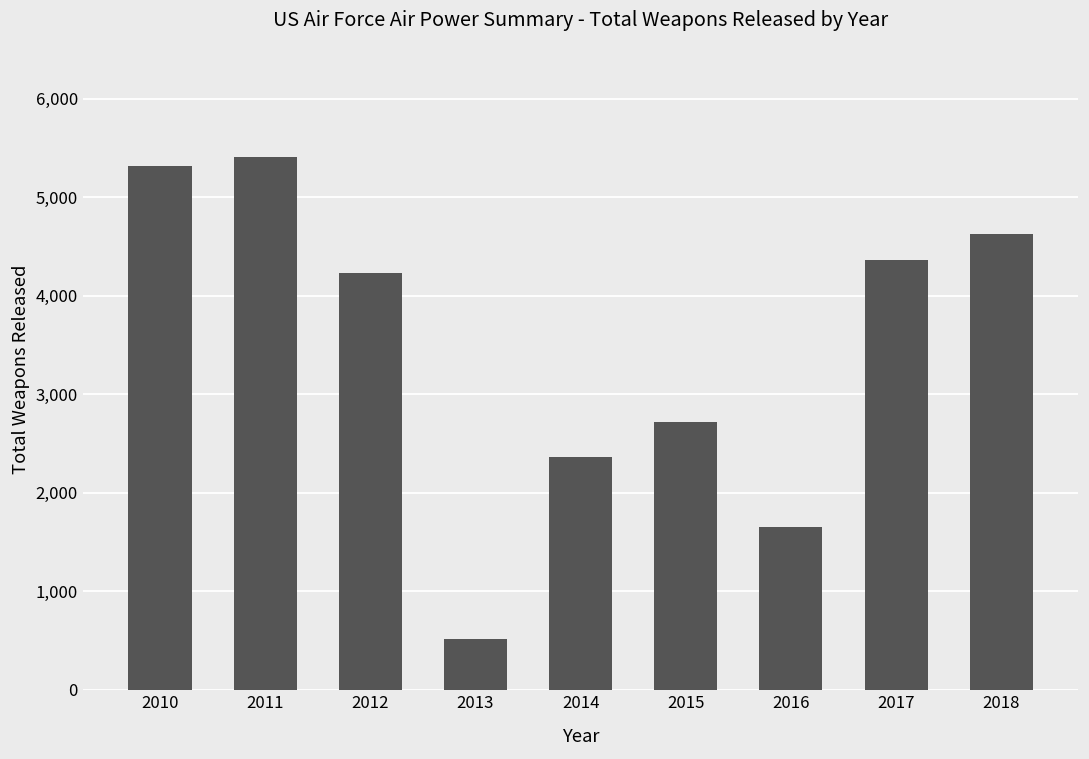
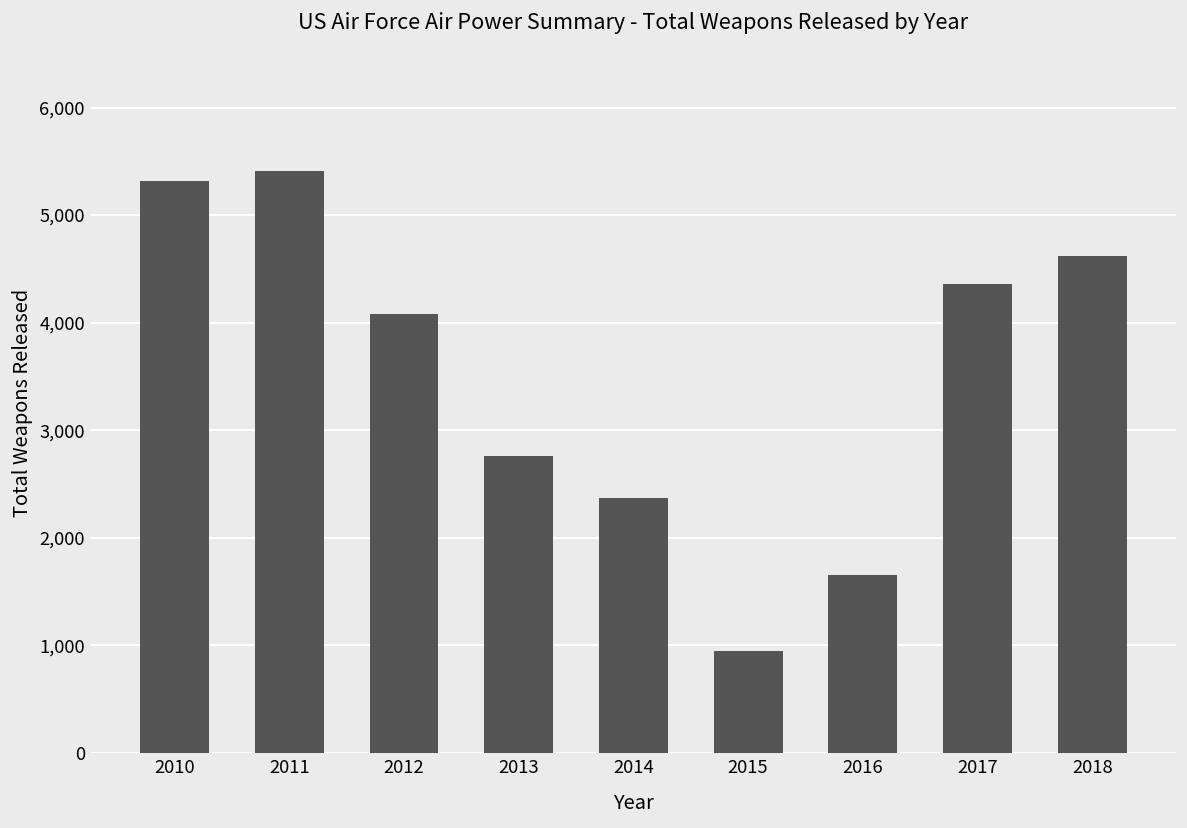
  {
    "2010": "5,300",
    "2011": "5,400",
-   "2012": "4,200",
-   "2013": "500",
+   "2012": "4,100",
+   "2013": "2,800",
    "2014": "2,400",
-   "2015": "2,700",
+   "2015": "900",
    "2016": "1,700",
    "2017": "4,400",
    "2018": "4,600"
  }
